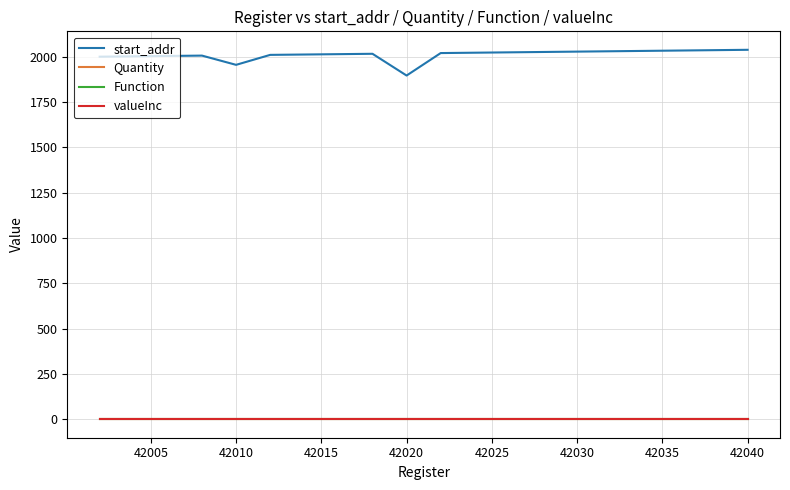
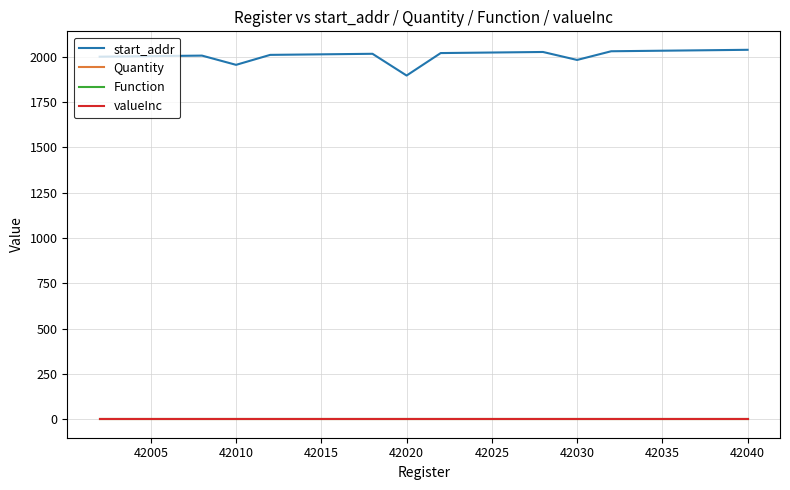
  {
    "start_addr": {
      "42010": 1960,
      "42020": 1900,
-     "42030": 2030,
+     "42030": 1980,
      "42040": 2040
    },
    "valueInc": {
      "42010": 0,
      "42020": 0,
      "42030": 0,
      "42040": 0
    }
  }
